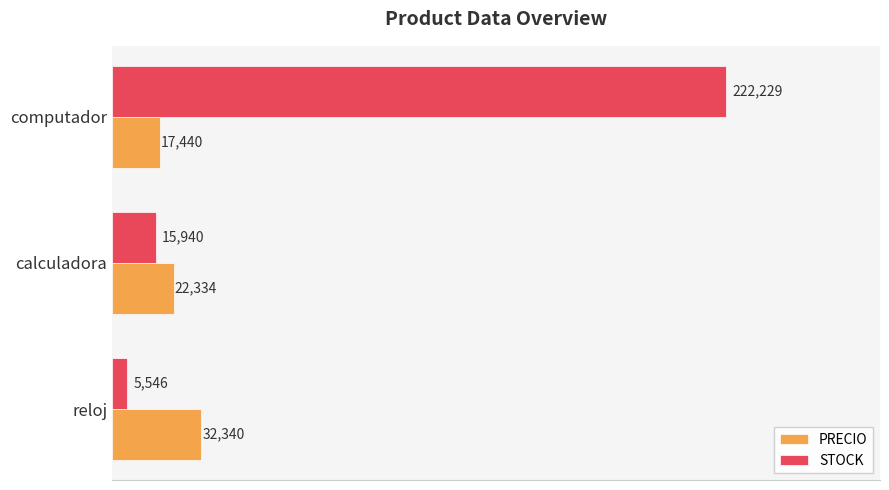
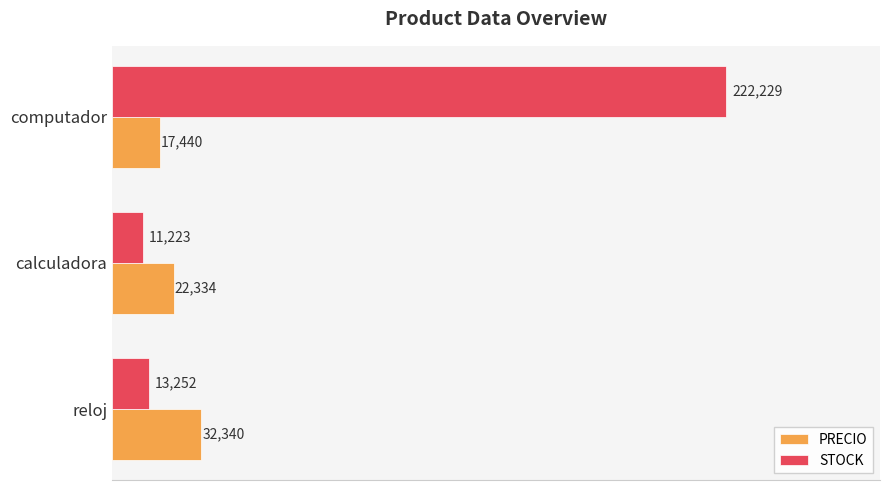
  {
    "PRECIO": {
      "computador": "17,440",
      "calculadora": "22,334",
      "reloj": "32,340"
    },
    "STOCK": {
      "computador": "222,229",
-     "calculadora": "15,940",
-     "reloj": "5,546"
+     "calculadora": "11,223",
+     "reloj": "13,252"
    }
  }
